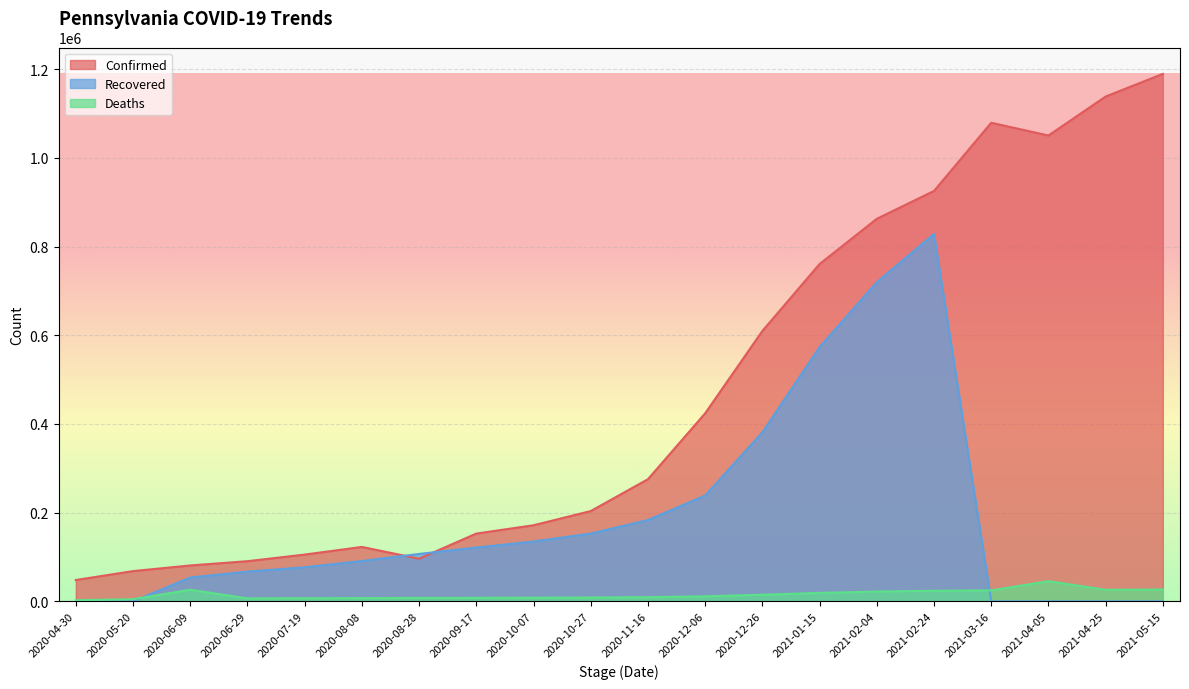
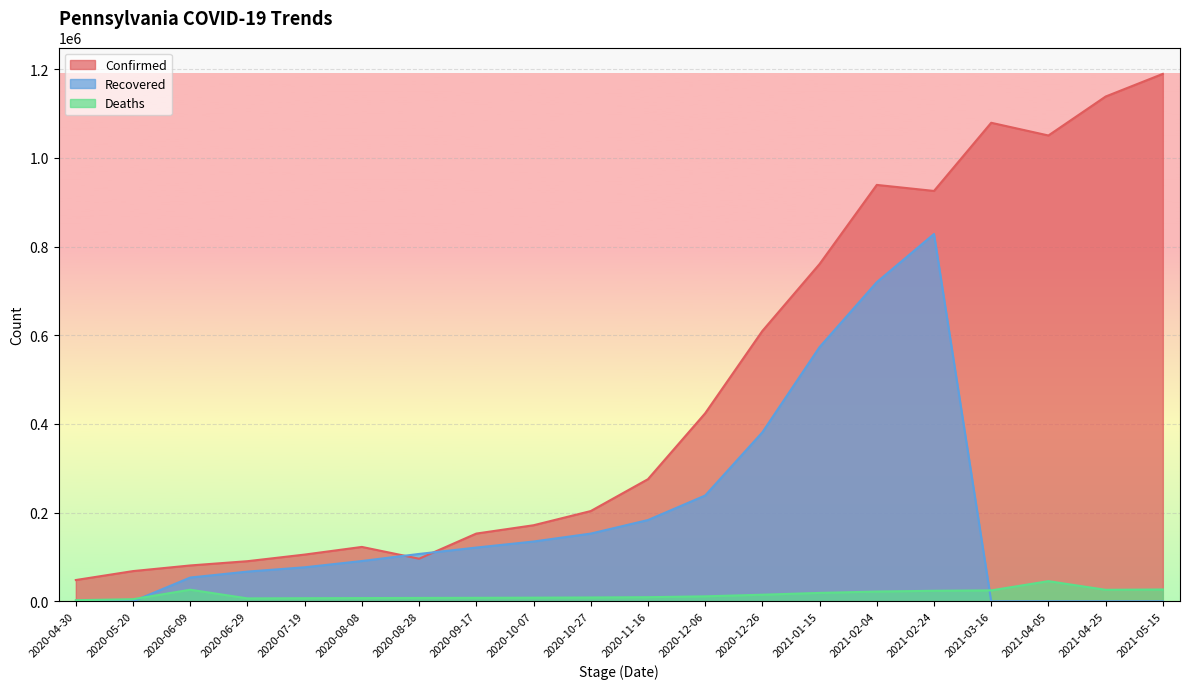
  {
    "Confirmed": {
      "2020-04-30": 50000,
      "2020-05-20": 70000,
      "2020-06-09": 80000,
      "2020-06-29": 90000,
      "2020-07-19": 110000,
      "2020-08-08": 120000,
      "2020-08-28": 100000,
      "2020-09-17": 150000,
      "2020-10-07": 170000,
      "2020-10-27": 200000,
      "2020-11-16": 280000,
      "2020-12-06": 420000,
      "2020-12-26": 610000,
      "2021-01-15": 760000,
-     "2021-02-04": 860000,
+     "2021-02-04": 940000,
      "2021-02-24": 930000,
      "2021-03-16": 1080000,
      "2021-04-05": 1050000,
      "2021-04-25": 1140000,
      "2021-05-15": 1190000
    },
    "Recovered": {
      "2020-06-09": 50000,
      "2020-06-29": 70000,
      "2020-07-19": 80000,
      "2020-08-08": 90000,
      "2020-08-28": 110000,
      "2020-09-17": 120000,
      "2020-10-07": 130000,
      "2020-10-27": 150000,
      "2020-11-16": 180000,
      "2020-12-06": 240000,
      "2020-12-26": 380000,
      "2021-01-15": 570000,
      "2021-02-04": 720000,
      "2021-02-24": 830000,
      "2021-03-16": 0,
      "2021-04-05": 0,
      "2021-04-25": 0,
      "2021-05-15": 0
    },
    "Deaths": {
      "2020-06-09": 30000,
      "2020-06-29": 10000,
      "2020-07-19": 10000,
      "2020-08-08": 10000,
      "2020-08-28": 10000,
      "2020-09-17": 10000,
      "2020-10-07": 10000,
      "2020-10-27": 10000,
      "2020-11-16": 10000,
      "2020-12-06": 10000,
      "2020-12-26": 10000,
      "2021-01-15": 20000,
      "2021-02-04": 20000,
      "2021-02-24": 20000,
      "2021-03-16": 20000,
      "2021-04-05": 50000,
      "2021-04-25": 30000,
      "2021-05-15": 30000
    }
  }
